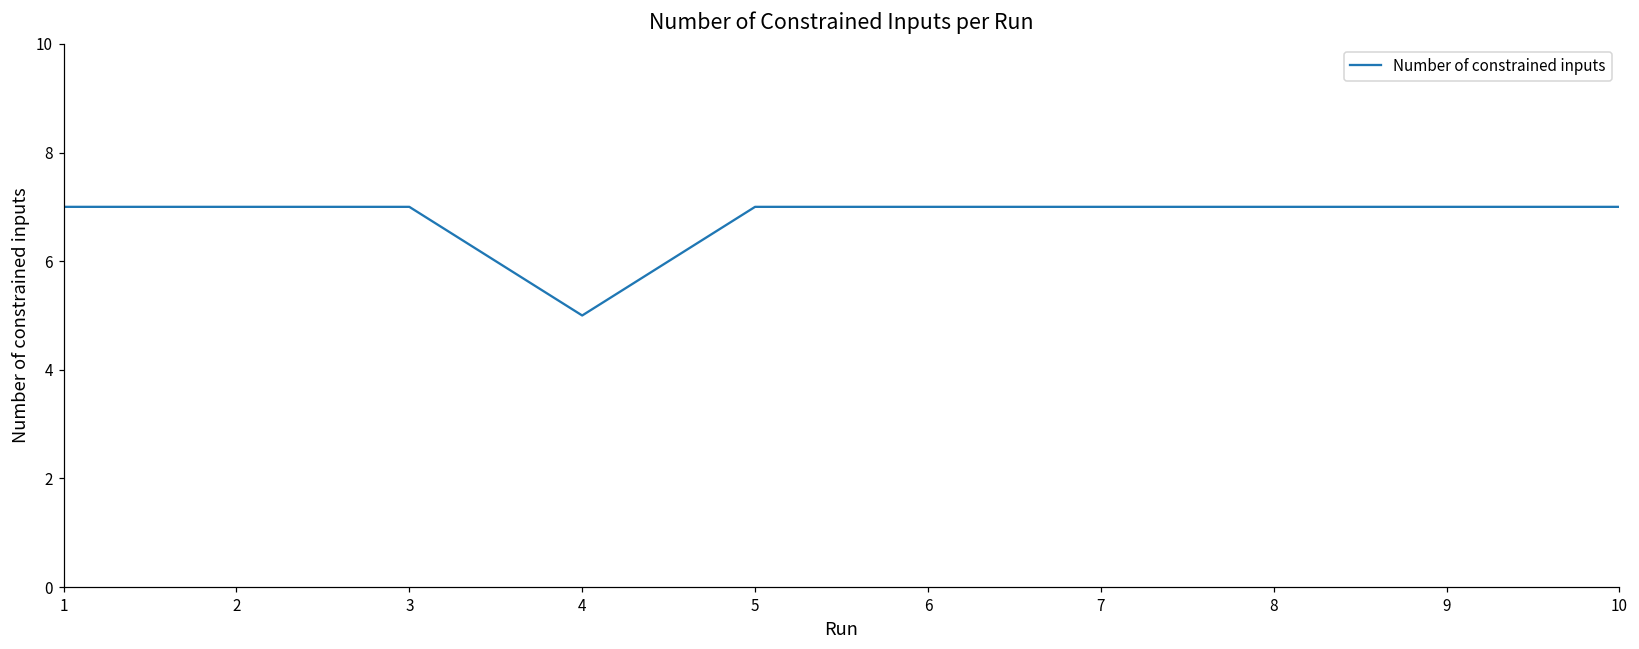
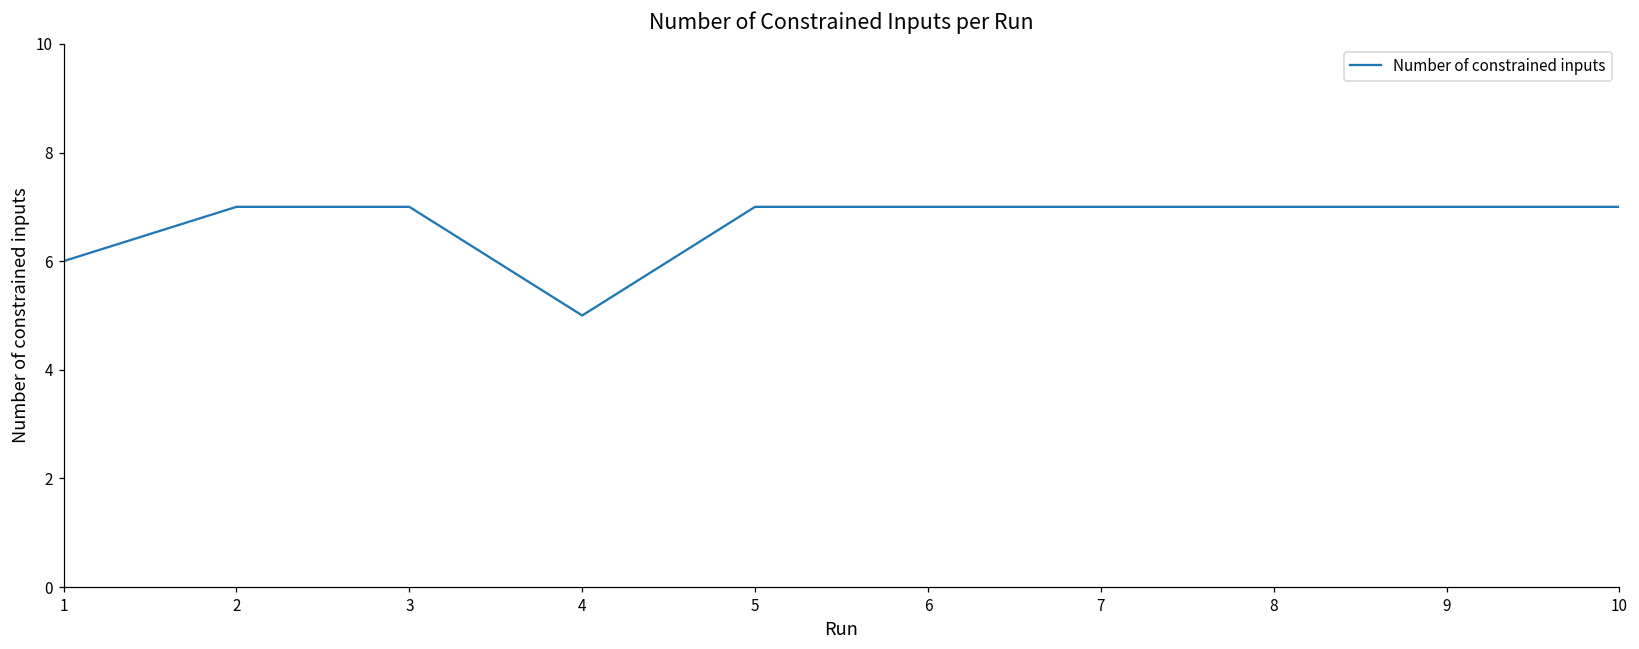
  {
-   "1": 7,
+   "1": 6,
    "2": 7,
    "3": 7,
    "4": 5,
    "5": 7,
    "6": 7,
    "7": 7,
    "8": 7,
    "9": 7,
    "10": 7
  }
